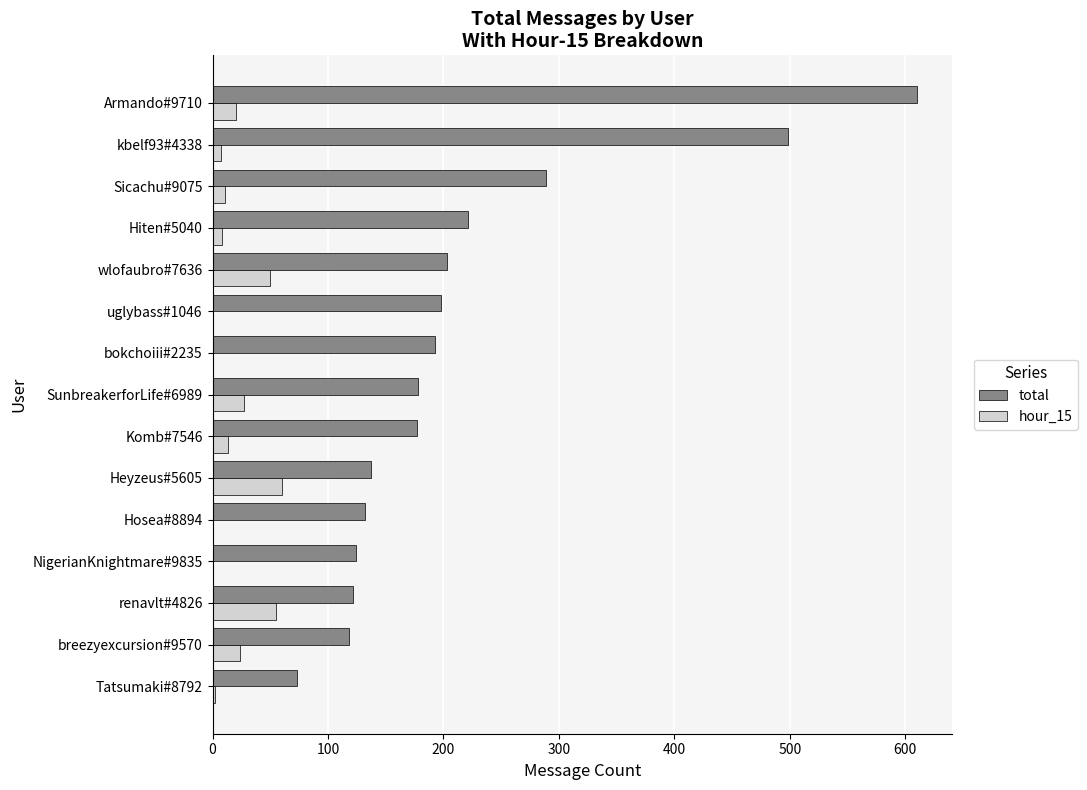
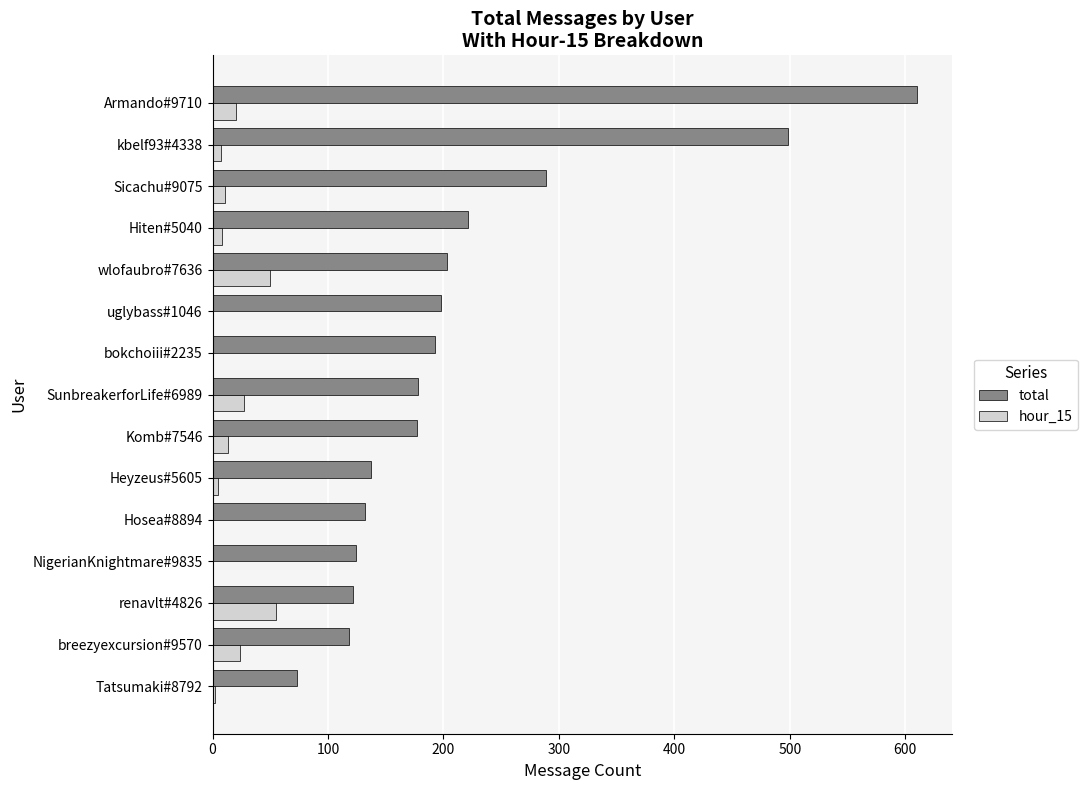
  {
    "total": {
      "Armando#9710": 610,
      "kbelf93#4338": 498,
      "Sicachu#9075": 289,
      "Hiten#5040": 221,
      "wlofaubro#7636": 203,
      "uglybass#1046": 198,
      "bokchoiii#2235": 193,
      "SunbreakerforLife#6989": 178,
      "Komb#7546": 177,
      "Heyzeus#5605": 137,
      "Hosea#8894": 132,
      "NigerianKnightmare#9835": 124,
      "renavlt#4826": 122,
      "breezyexcursion#9570": 118,
      "Tatsumaki#8792": 73
    },
    "hour_15": {
      "Armando#9710": 20,
      "kbelf93#4338": 7,
      "Sicachu#9075": 11,
      "Hiten#5040": 8,
      "wlofaubro#7636": 50,
      "uglybass#1046": 0,
      "bokchoiii#2235": 0,
      "SunbreakerforLife#6989": 27,
      "Komb#7546": 13,
-     "Heyzeus#5605": 60,
+     "Heyzeus#5605": 5,
      "Hosea#8894": 0,
      "NigerianKnightmare#9835": 0,
      "renavlt#4826": 55,
      "breezyexcursion#9570": 24
    }
  }
